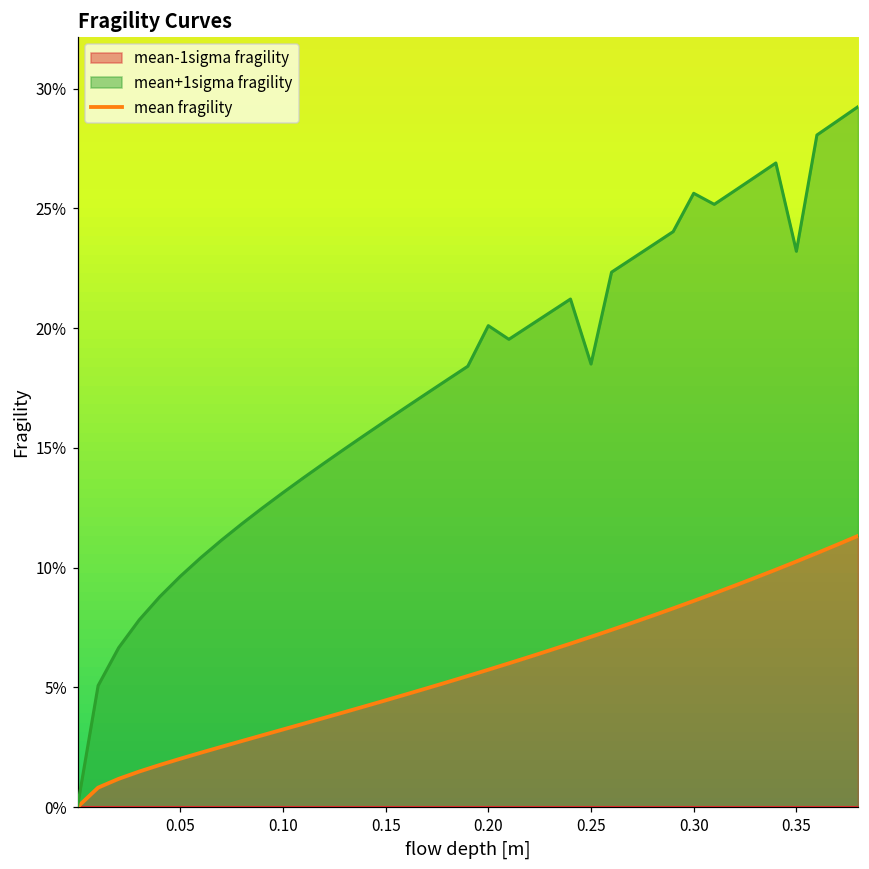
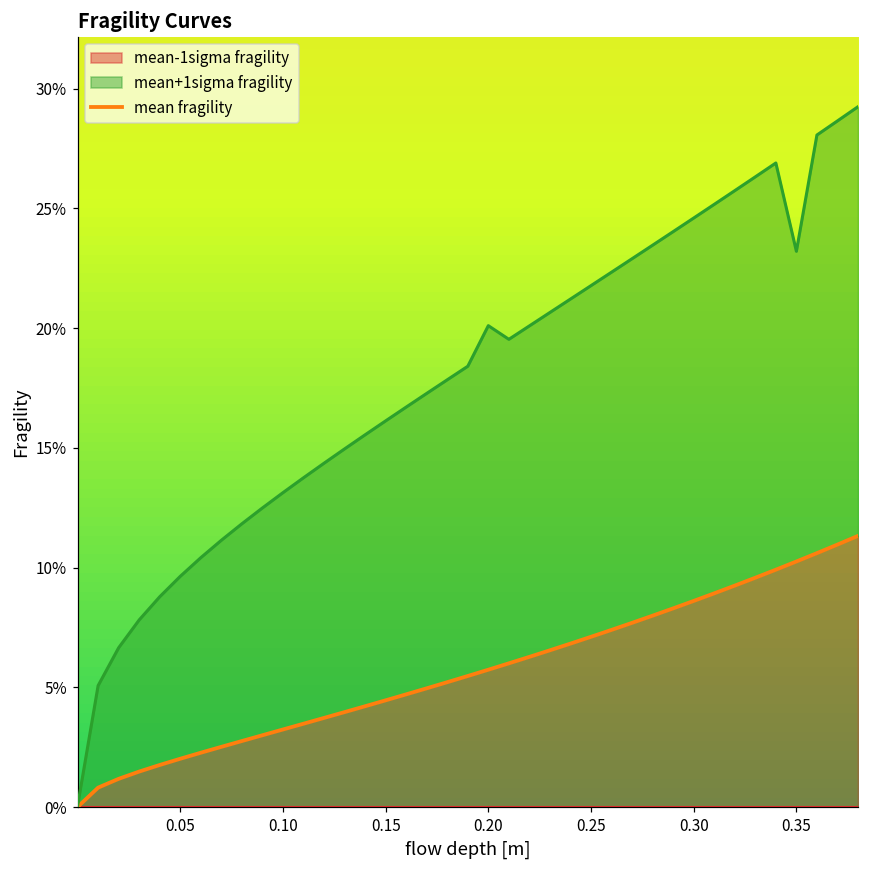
  {
    "mean+1sigma fragility": {
      "0.05": "9.6%",
      "0.10": "13.1%",
      "0.15": "16.1%",
      "0.20": "20.1%",
-     "0.25": "18.5%",
-     "0.30": "25.6%",
+     "0.25": "21.8%",
+     "0.30": "24.6%",
      "0.35": "23.2%"
    }
  }
